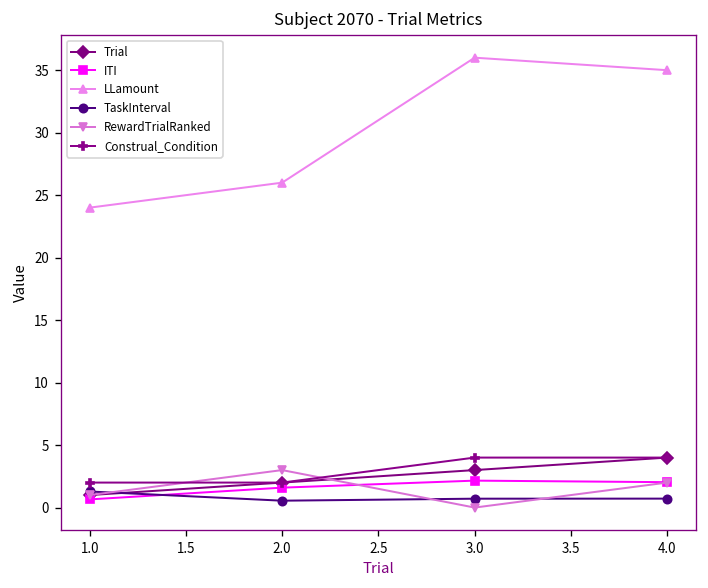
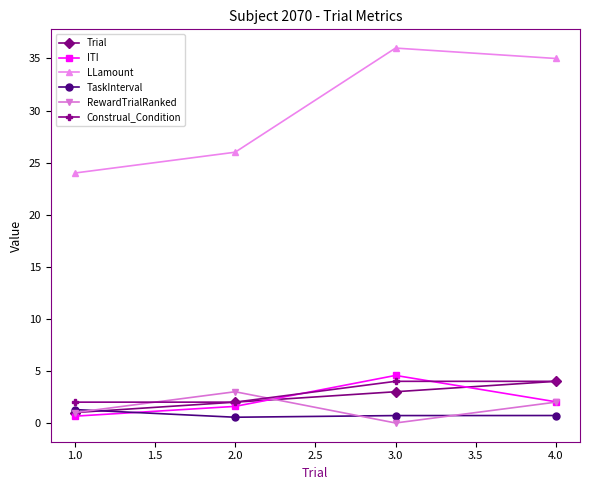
  {
    "ITI": {
      "1.0": 0.7,
      "2.0": 1.6,
-     "3.0": 2.2
+     "3.0": 4.6
    }
  }
